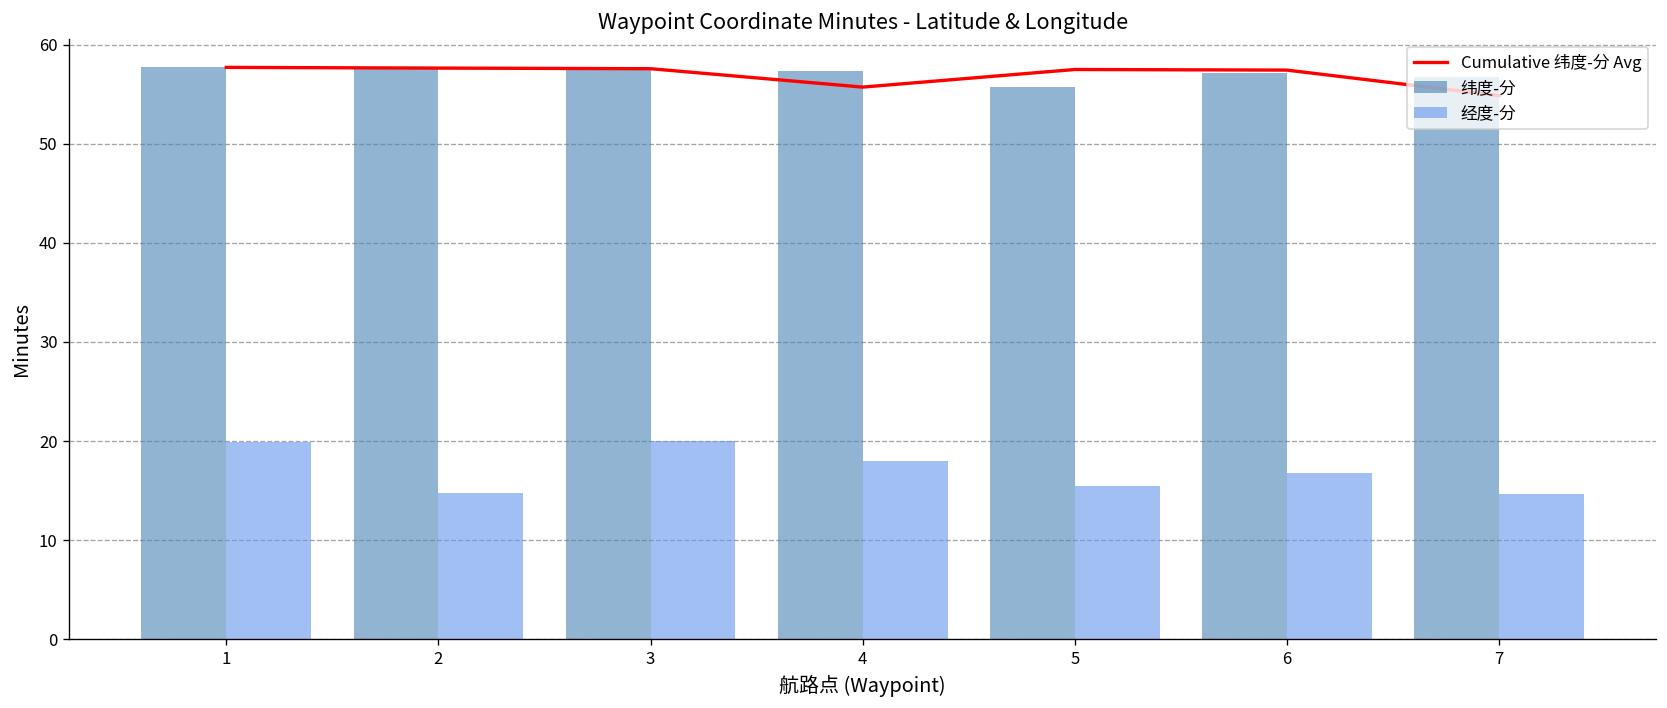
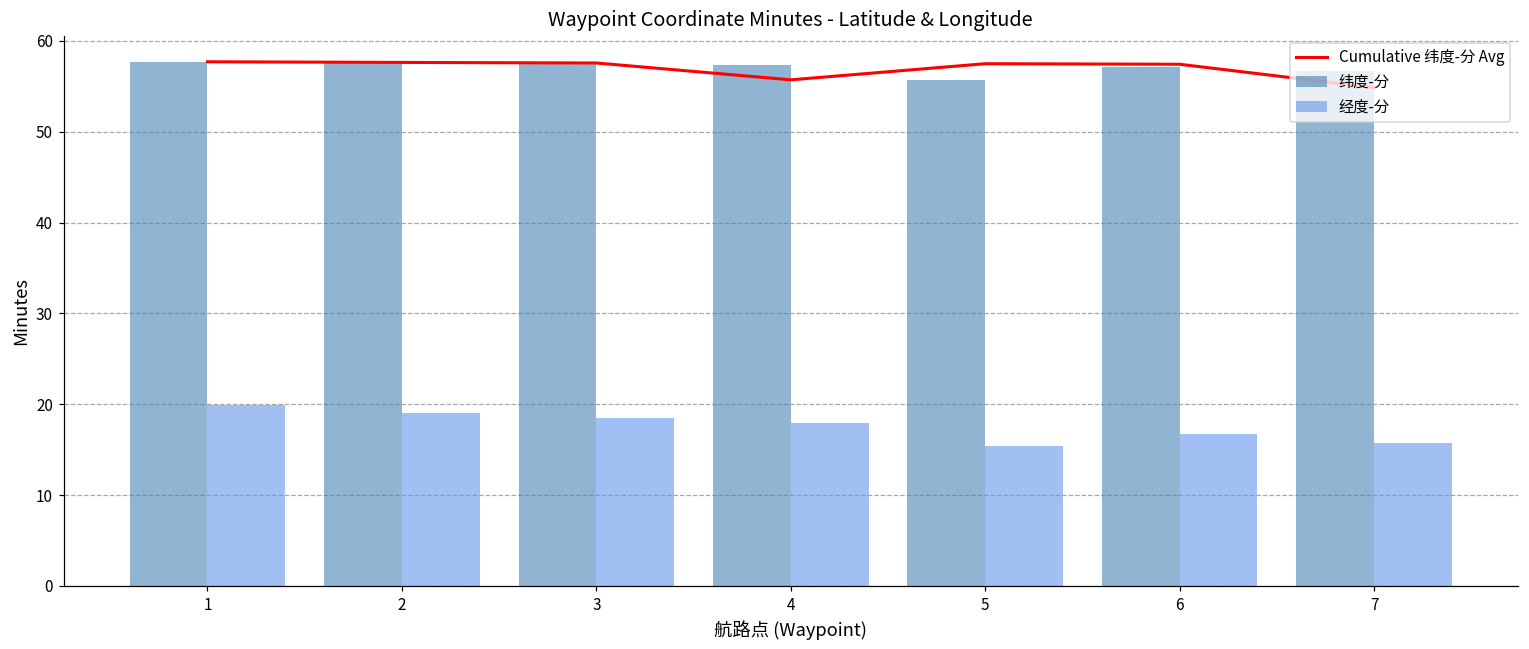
  {
    "纬度-分": {
      "1": 58,
      "2": 58,
      "3": 57,
      "4": 57,
      "5": 56,
      "6": 57
    },
    "Cumulative 纬度-分 Avg": {
      "1": 58,
      "2": 58,
      "3": 58,
      "4": 56,
      "5": 57,
      "6": 57
    },
    "经度-分": {
      "1": 20,
-     "2": 15,
-     "3": 20,
+     "2": 19,
+     "3": 18,
      "4": 18,
      "5": 15,
      "6": 17,
-     "7": 15
+     "7": 16
    }
  }
